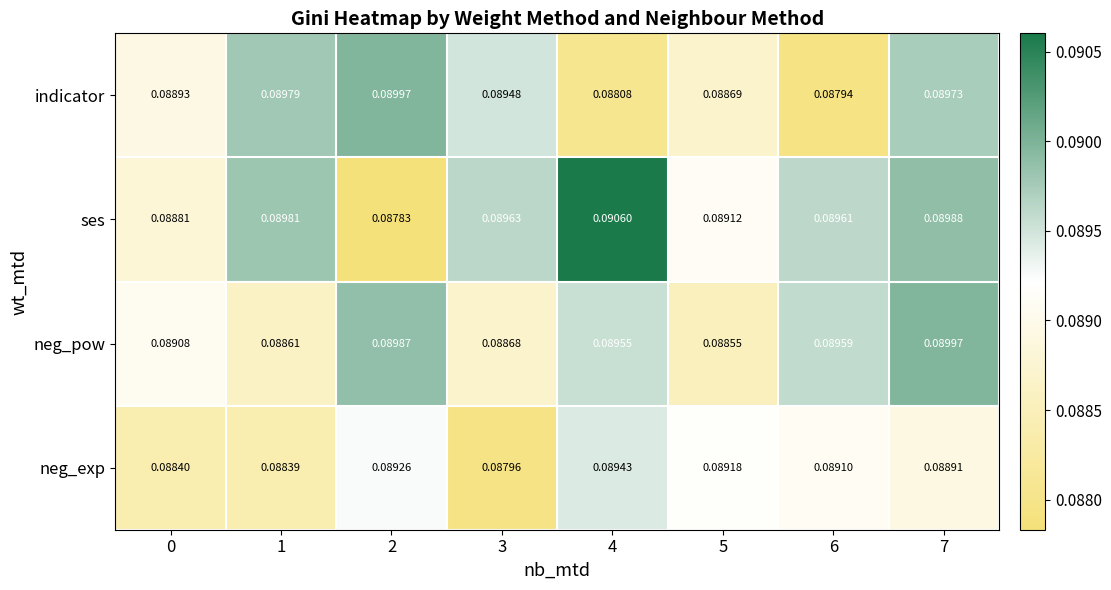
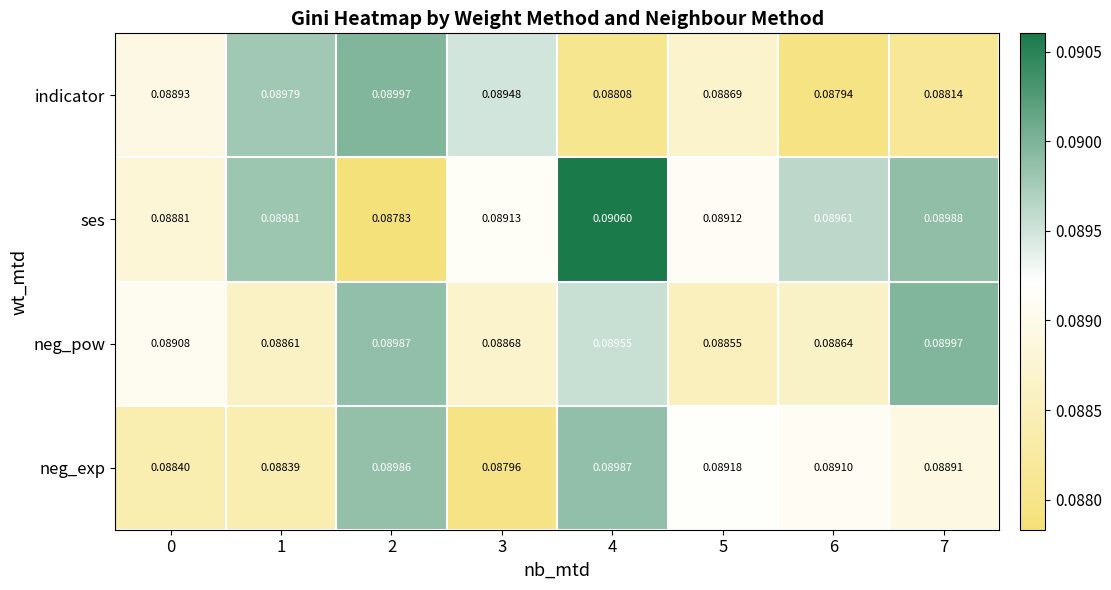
  {
    "indicator": {
      "0": 0.08893,
      "1": 0.08979,
      "2": 0.08997,
      "3": 0.08948,
      "4": 0.08808,
      "5": 0.08869,
      "6": 0.08794,
-     "7": 0.08973
+     "7": 0.08814
    },
    "ses": {
      "0": 0.08881,
      "1": 0.08981,
      "2": 0.08783,
-     "3": 0.08963,
+     "3": 0.08913,
      "4": 0.09060,
      "5": 0.08912,
      "6": 0.08961,
      "7": 0.08988
    },
    "neg_pow": {
      "0": 0.08908,
      "1": 0.08861,
      "2": 0.08987,
      "3": 0.08868,
      "4": 0.08955,
      "5": 0.08855,
-     "6": 0.08959,
+     "6": 0.08864,
      "7": 0.08997
    },
    "neg_exp": {
      "0": 0.08840,
      "1": 0.08839,
-     "2": 0.08926,
+     "2": 0.08986,
      "3": 0.08796,
-     "4": 0.08943,
+     "4": 0.08987,
      "5": 0.08918,
      "6": 0.08910,
      "7": 0.08891
    }
  }
